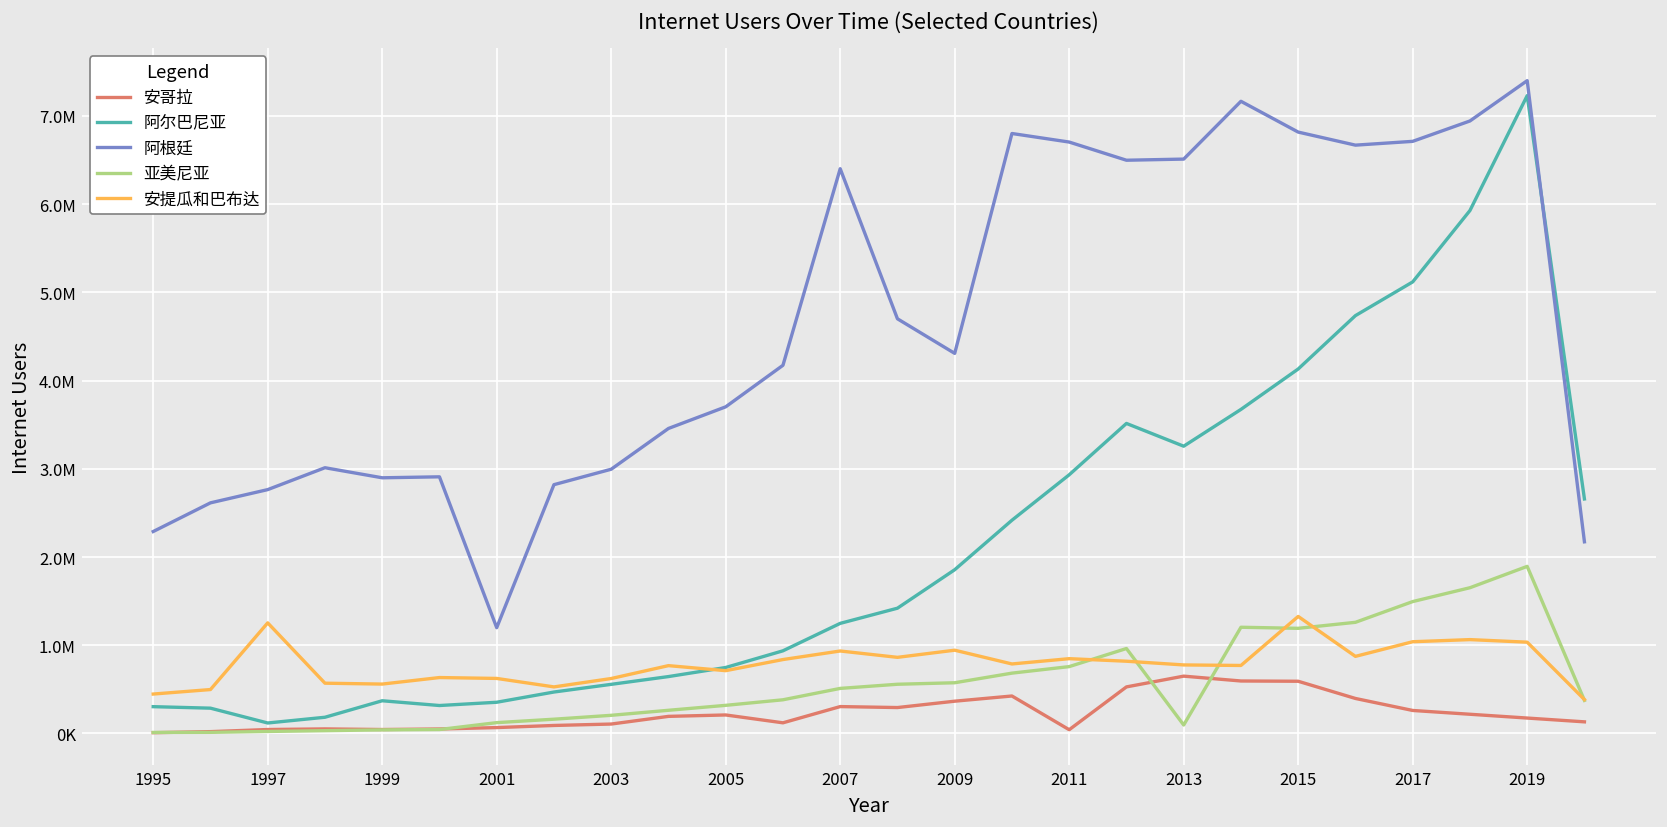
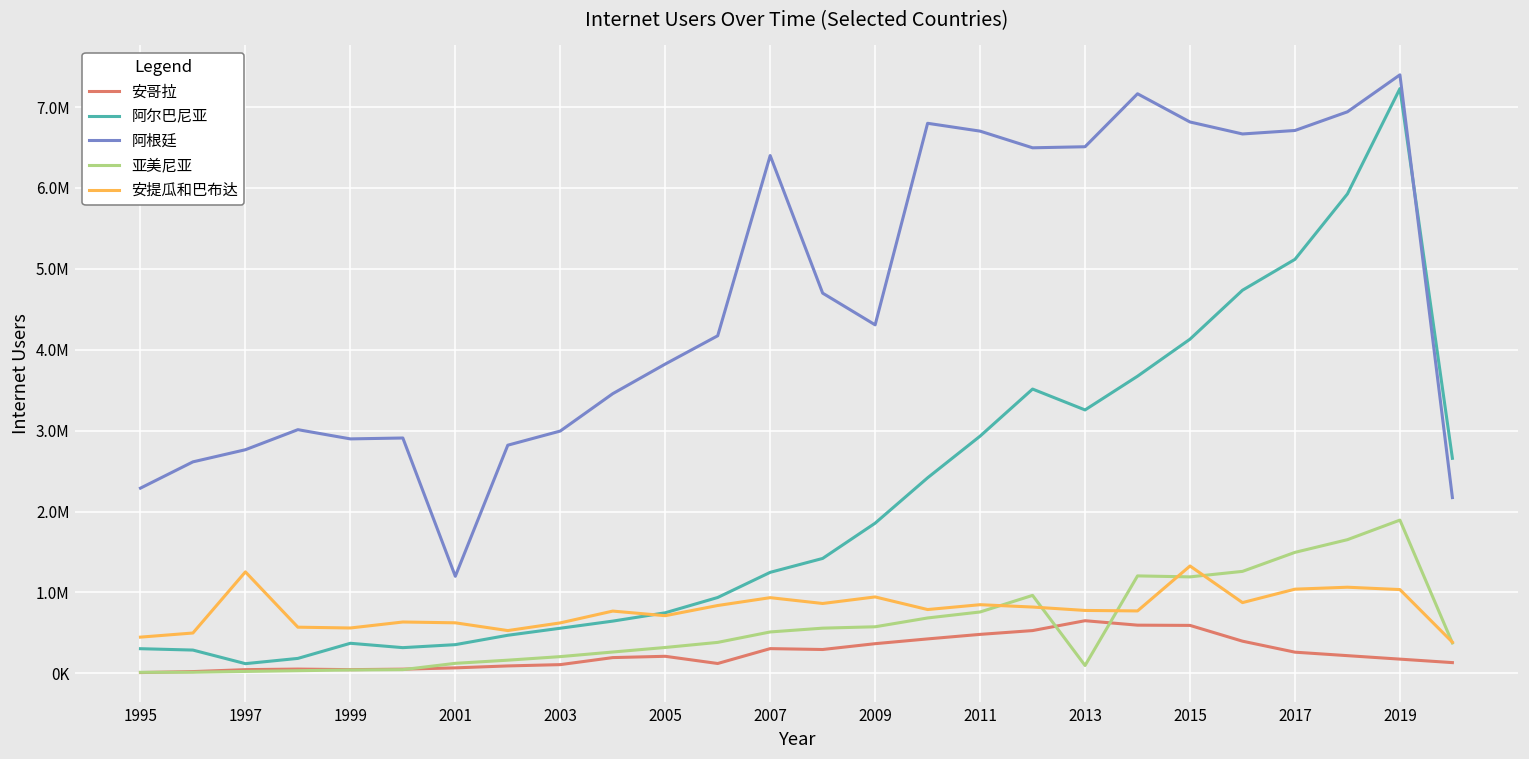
  {
    "安哥拉": {
      "2001": 100000,
      "2003": 100000,
      "2005": 200000,
      "2007": 300000,
      "2009": 400000,
-     "2011": 0,
+     "2011": 500000,
      "2013": 700000,
      "2015": 600000,
      "2017": 300000,
      "2019": 200000
    },
    "阿尔巴尼亚": {
      "1995": 300000,
      "1997": 100000,
      "1999": 400000,
      "2001": 400000,
      "2003": 600000,
      "2005": 700000,
      "2007": 1200000,
      "2009": 1900000,
      "2011": 2900000,
      "2013": 3300000,
      "2015": 4100000,
      "2017": 5100000,
      "2019": 7200000
    },
    "阿根廷": {
      "1995": 2300000,
      "1997": 2800000,
      "1999": 2900000,
      "2001": 1200000,
      "2003": 3000000,
-     "2005": 3700000,
+     "2005": 3800000,
      "2007": 6400000,
      "2009": 4300000,
      "2011": 6700000,
      "2013": 6500000,
      "2015": 6800000,
      "2017": 6700000,
      "2019": 7400000
    },
    "亚美尼亚": {
      "2001": 100000,
      "2003": 200000,
      "2005": 300000,
      "2007": 500000,
      "2009": 600000,
      "2011": 800000,
      "2013": 100000,
      "2015": 1200000,
      "2017": 1500000,
      "2019": 1900000
    },
    "安提瓜和巴布达": {
      "1995": 400000,
      "1997": 1300000,
      "1999": 600000,
      "2001": 600000,
      "2003": 600000,
      "2005": 700000,
      "2007": 900000,
      "2009": 900000,
      "2011": 800000,
      "2013": 800000,
      "2015": 1300000,
      "2017": 1000000,
      "2019": 1000000
    }
  }
